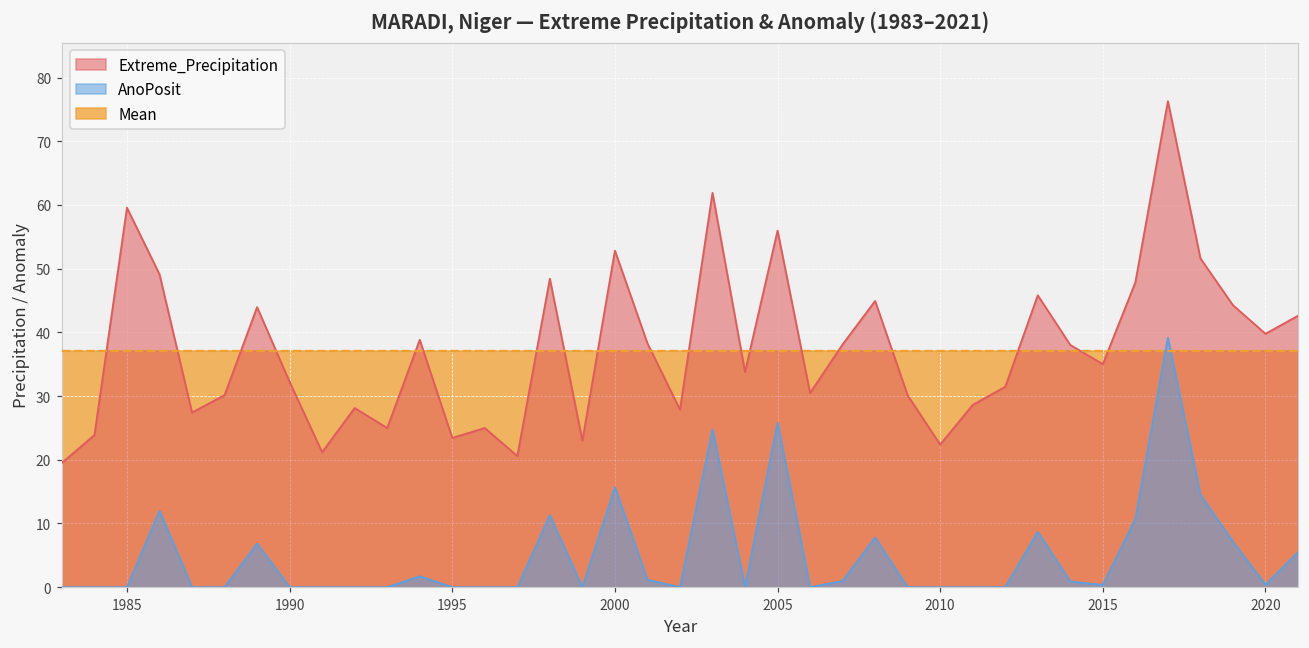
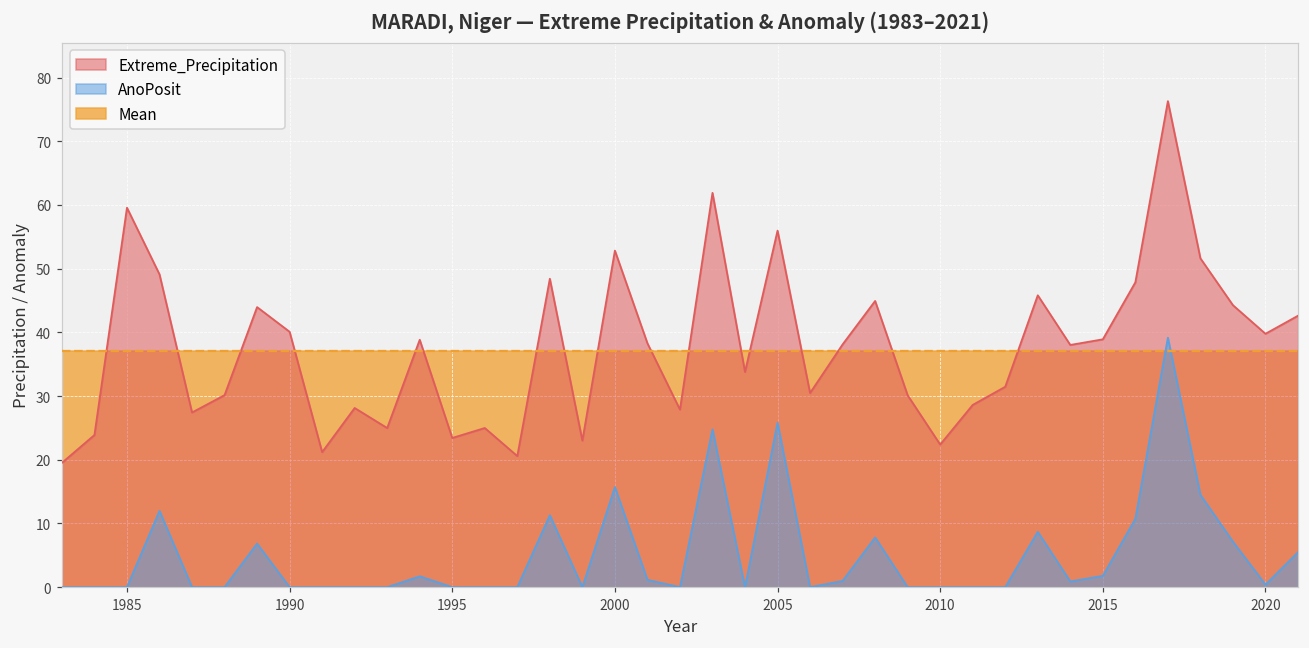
  {
    "Extreme_Precipitation": {
      "1985": 60,
-     "1990": 32,
+     "1990": 40,
      "1995": 23,
      "2000": 53,
      "2005": 56,
      "2010": 22,
-     "2015": 35,
+     "2015": 39,
      "2020": 40
    },
    "AnoPosit": {
      "1985": 0,
      "1990": 0,
      "1995": 0,
      "2000": 16,
      "2005": 26,
      "2010": 0,
-     "2015": 0,
+     "2015": 2,
      "2020": 0
    },
    "Mean": {
      "1985": 37,
      "1990": 37,
      "1995": 37,
      "2000": 37,
      "2005": 37,
      "2010": 37,
      "2015": 37,
      "2020": 37
    }
  }
